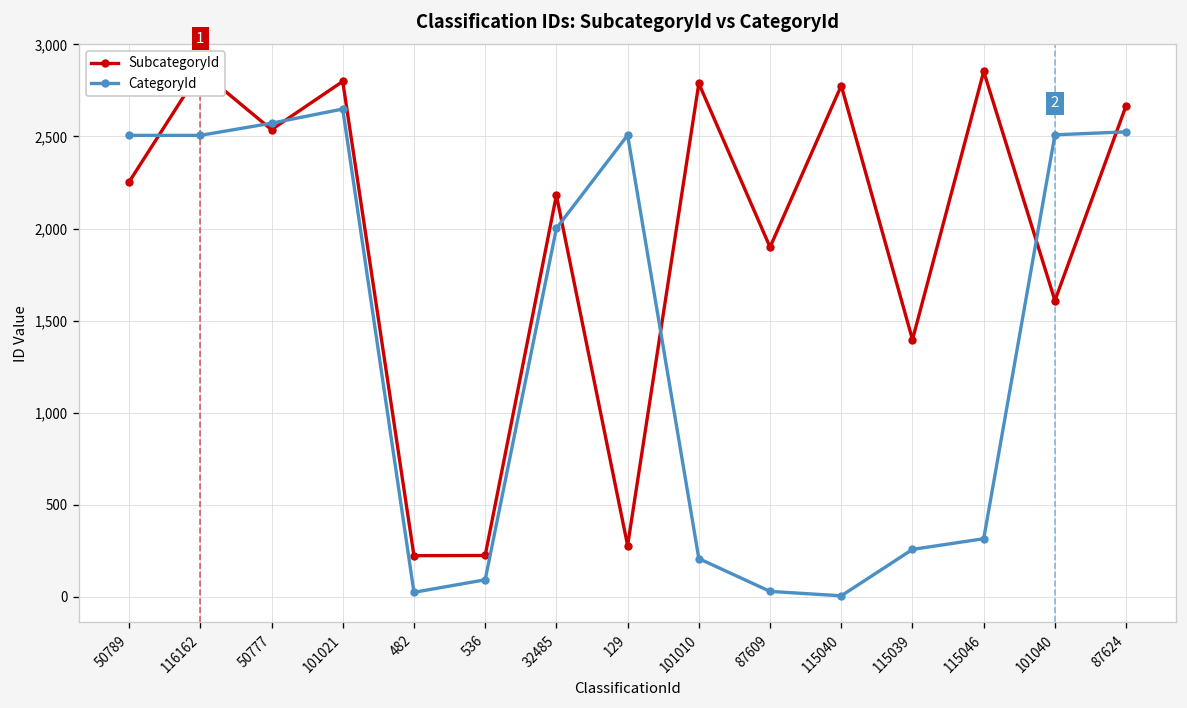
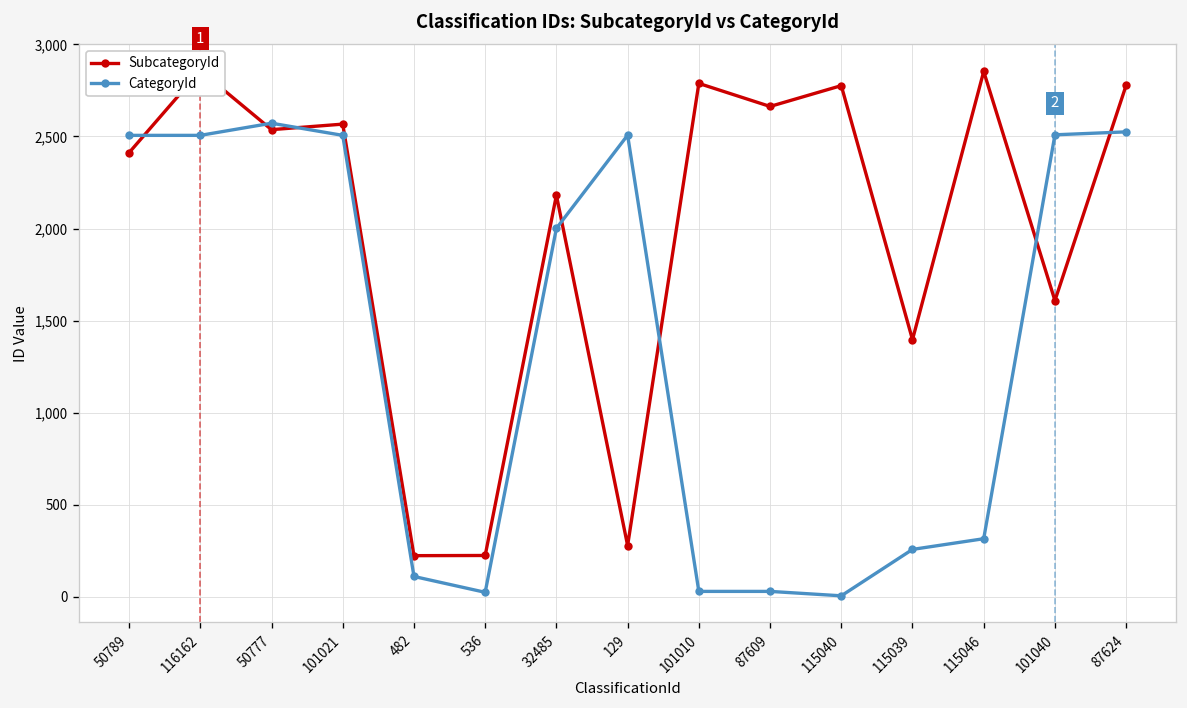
  {
    "SubcategoryId": {
-     "50789": "2,250",
+     "50789": "2,410",
      "50777": "2,540",
-     "101021": "2,800",
+     "101021": "2,570",
      "482": "220",
      "536": "230",
      "32485": "2,180",
      "129": "280",
      "101010": "2,790",
-     "87609": "1,900",
+     "87609": "2,660",
      "115040": "2,780",
      "115039": "1,400",
      "115046": "2,850",
      "101040": "1,610",
-     "87624": "2,670"
+     "87624": "2,780"
    },
    "CategoryId": {
      "50789": "2,510",
      "116162": "2,510",
      "50777": "2,570",
-     "101021": "2,650",
-     "482": "30",
-     "536": "90",
+     "101021": "2,510",
+     "482": "110",
+     "536": "30",
      "32485": "2,000",
      "129": "2,510",
-     "101010": "210",
+     "101010": "30",
      "87609": "30",
      "115040": "10",
      "115039": "260",
      "115046": "320",
      "87624": "2,530"
    }
  }
